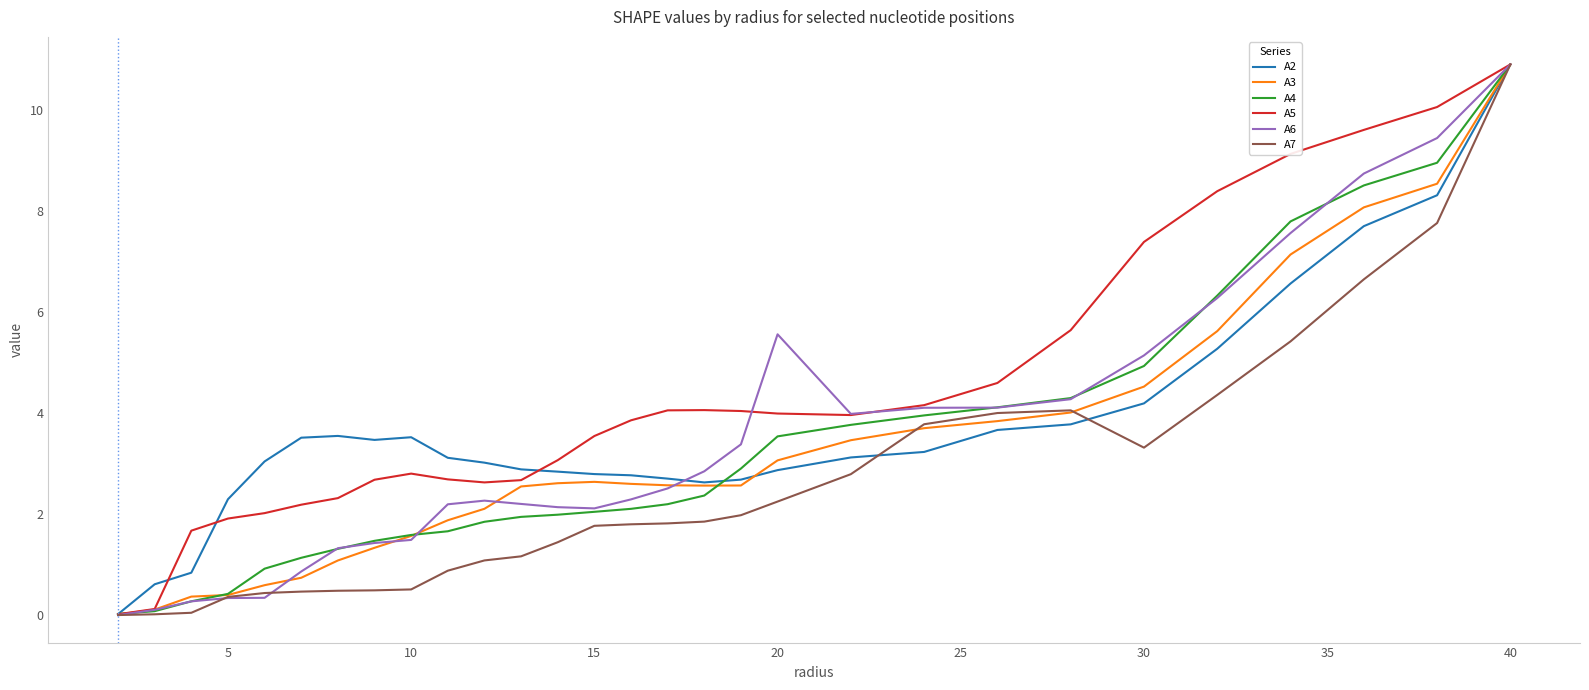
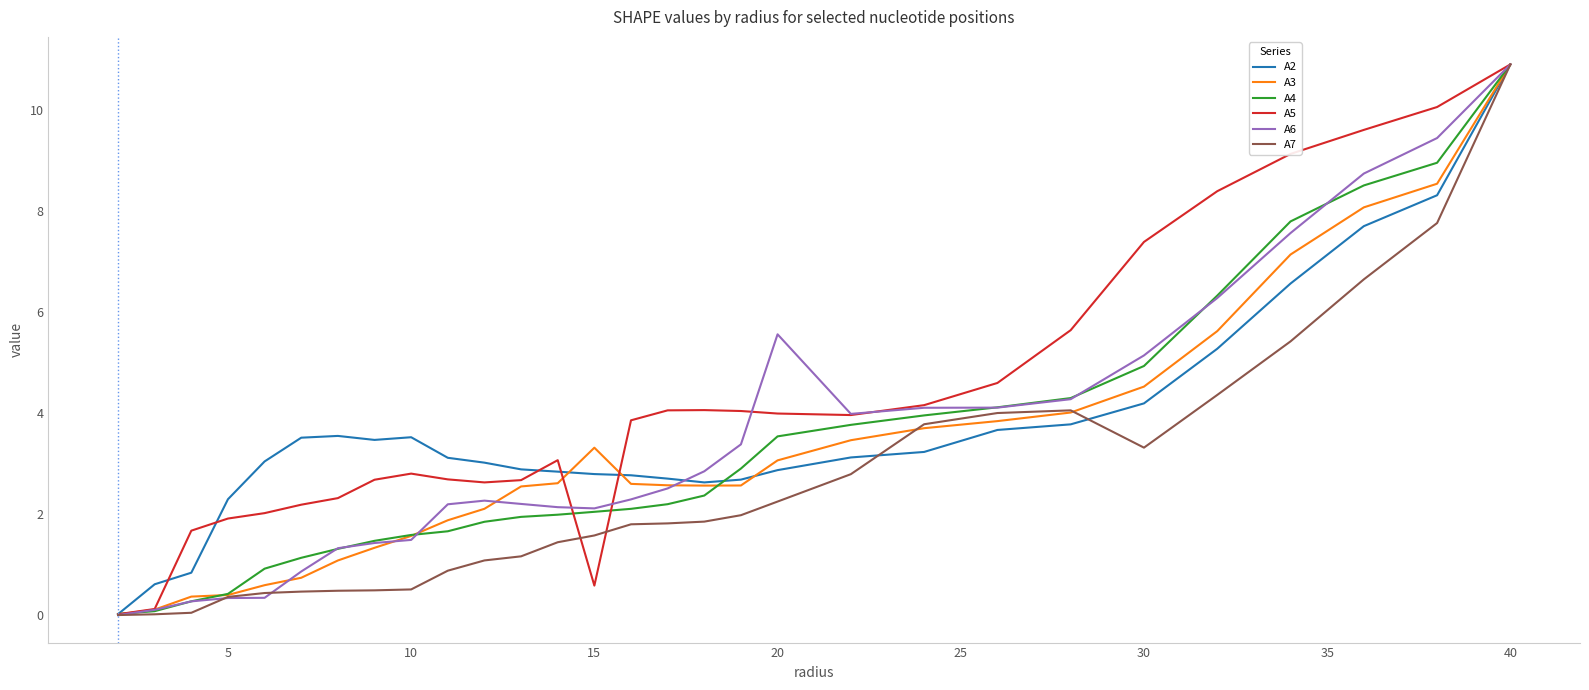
  {
    "A2": {
      "5": 2.3,
      "10": 3.5,
      "15": 2.8,
      "20": 2.9,
      "30": 4.2
    },
    "A3": {
-     "15": 2.6,
+     "15": 3.3,
      "20": 3.1,
      "30": 4.5
    },
    "A4": {
      "15": 2.1,
      "20": 3.5,
      "30": 4.9
    },
    "A5": {
      "5": 1.9,
      "10": 2.8,
-     "15": 3.6,
+     "15": 0.6,
      "20": 4.0,
      "30": 7.4
    },
    "A6": {
      "10": 1.5,
      "15": 2.1,
      "20": 5.6,
      "30": 5.1
    },
    "A7": {
      "10": 0.5,
-     "15": 1.8,
+     "15": 1.6,
      "20": 2.3,
      "30": 3.3
    }
  }
